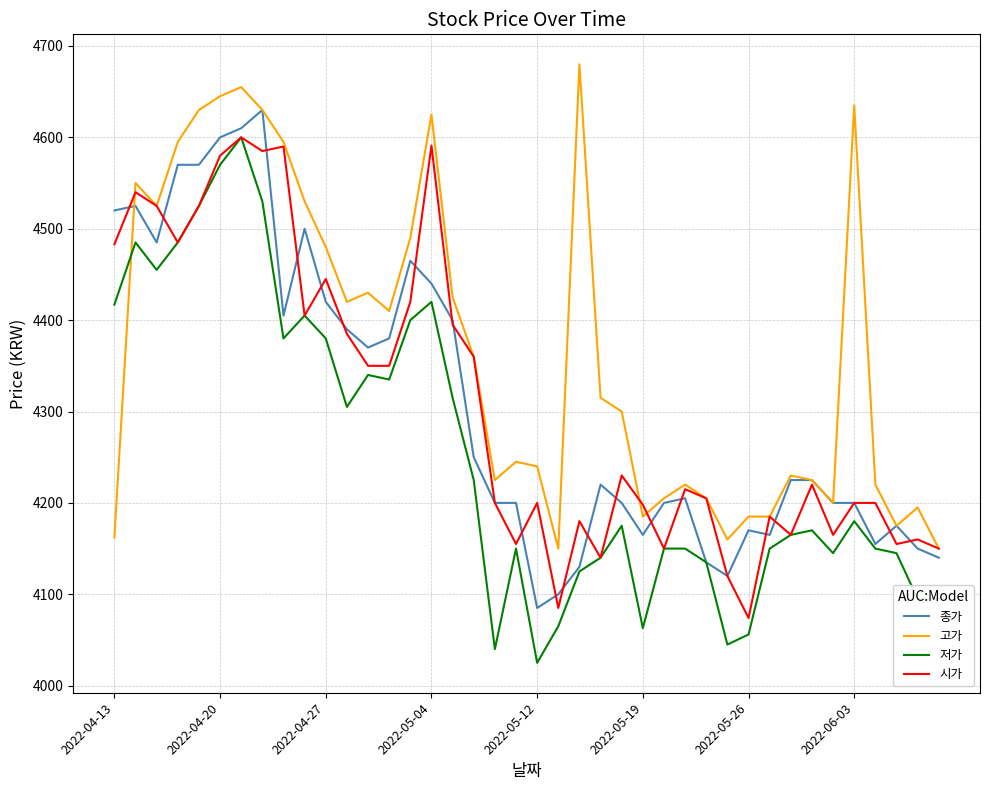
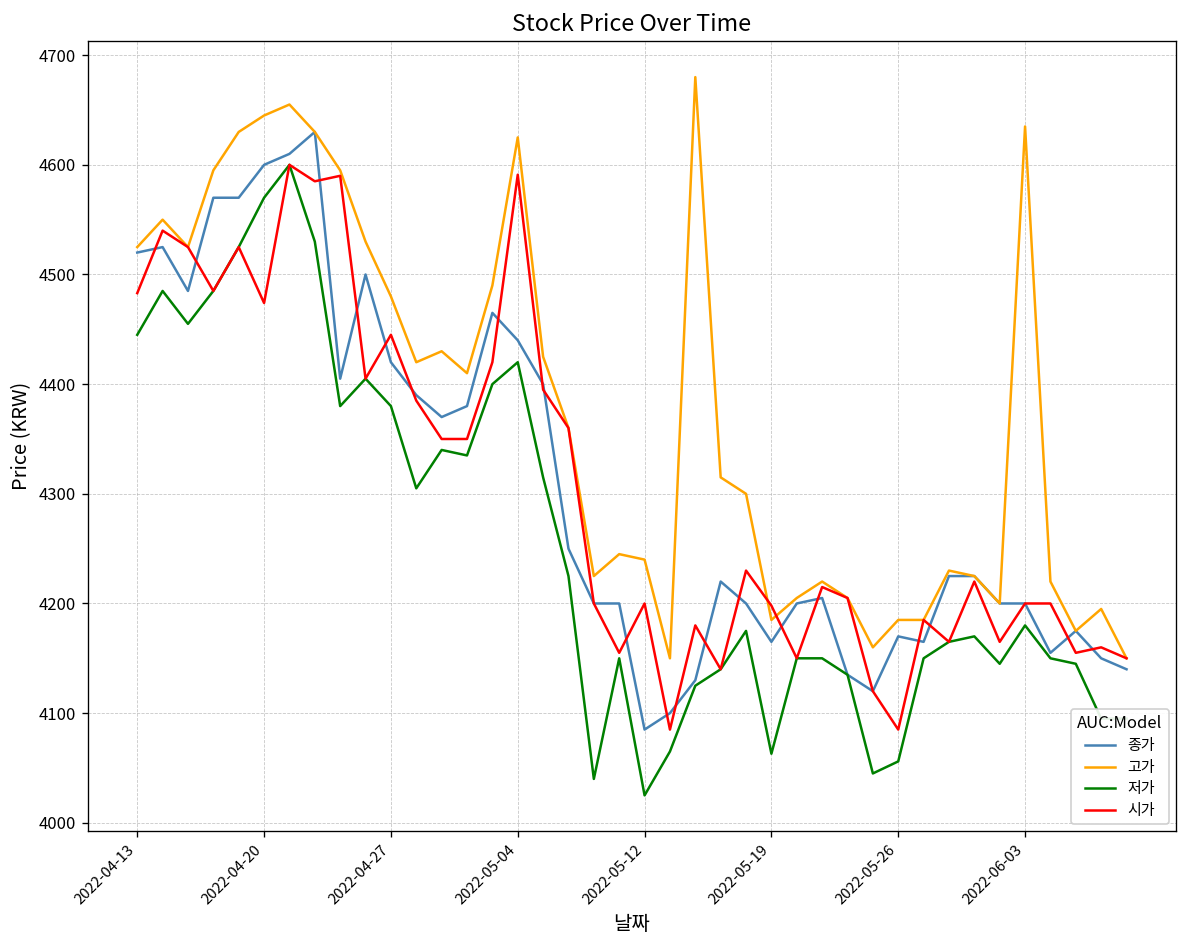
  {
    "종가": {
      "2022-04-13": 4520,
      "2022-04-20": 4600,
      "2022-04-27": 4420,
      "2022-05-04": 4440,
      "2022-05-12": 4090,
      "2022-05-19": 4170,
      "2022-05-26": 4170
    },
    "고가": {
-     "2022-04-13": 4160,
+     "2022-04-13": 4530,
      "2022-04-20": 4650,
      "2022-04-27": 4480,
      "2022-05-04": 4630,
      "2022-05-12": 4240,
      "2022-05-19": 4190,
      "2022-05-26": 4190,
      "2022-06-03": 4640
    },
    "저가": {
-     "2022-04-13": 4420,
+     "2022-04-13": 4450,
      "2022-04-20": 4570,
      "2022-04-27": 4380,
      "2022-05-04": 4420,
      "2022-05-12": 4030,
      "2022-05-19": 4060,
      "2022-05-26": 4060,
      "2022-06-03": 4180
    },
    "시가": {
      "2022-04-13": 4480,
-     "2022-04-20": 4580,
+     "2022-04-20": 4470,
      "2022-04-27": 4450,
      "2022-05-04": 4590,
      "2022-05-12": 4200,
      "2022-05-19": 4200,
-     "2022-05-26": 4070
+     "2022-05-26": 4090
    }
  }
